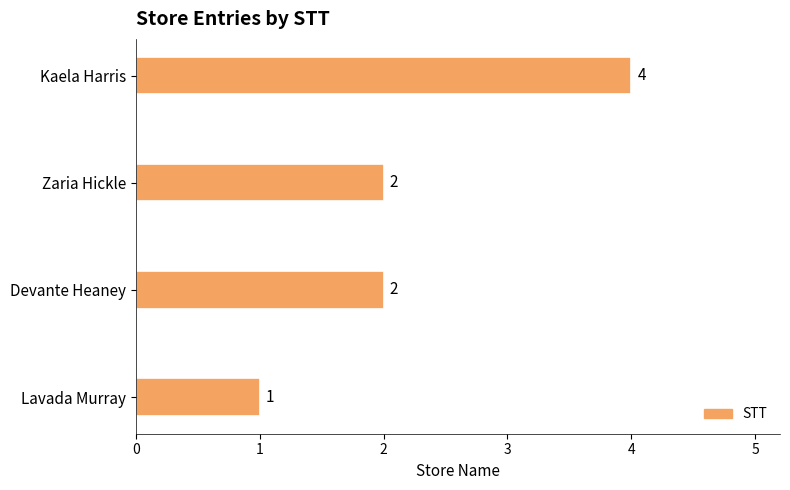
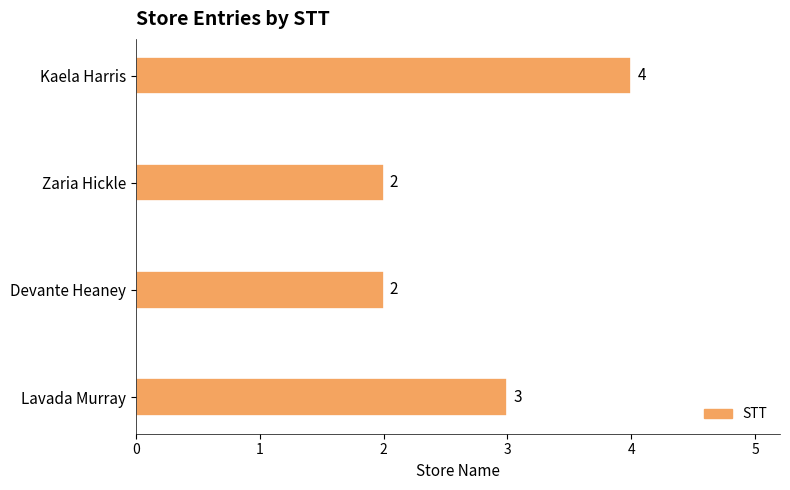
  {
    "Kaela Harris": 4,
    "Zaria Hickle": 2,
    "Devante Heaney": 2,
-   "Lavada Murray": 1
+   "Lavada Murray": 3
  }
